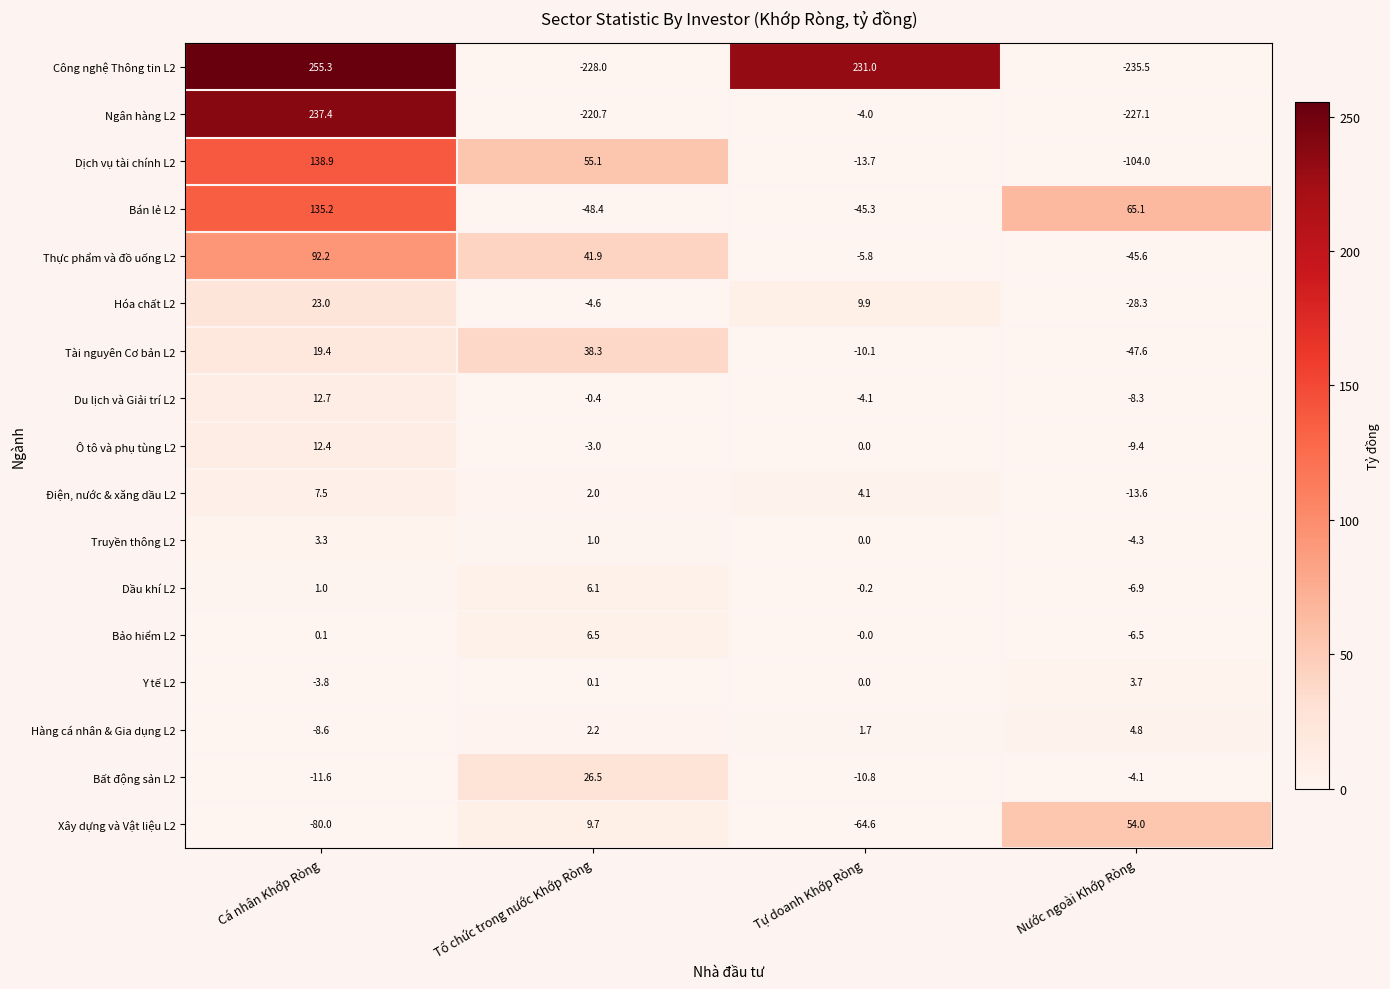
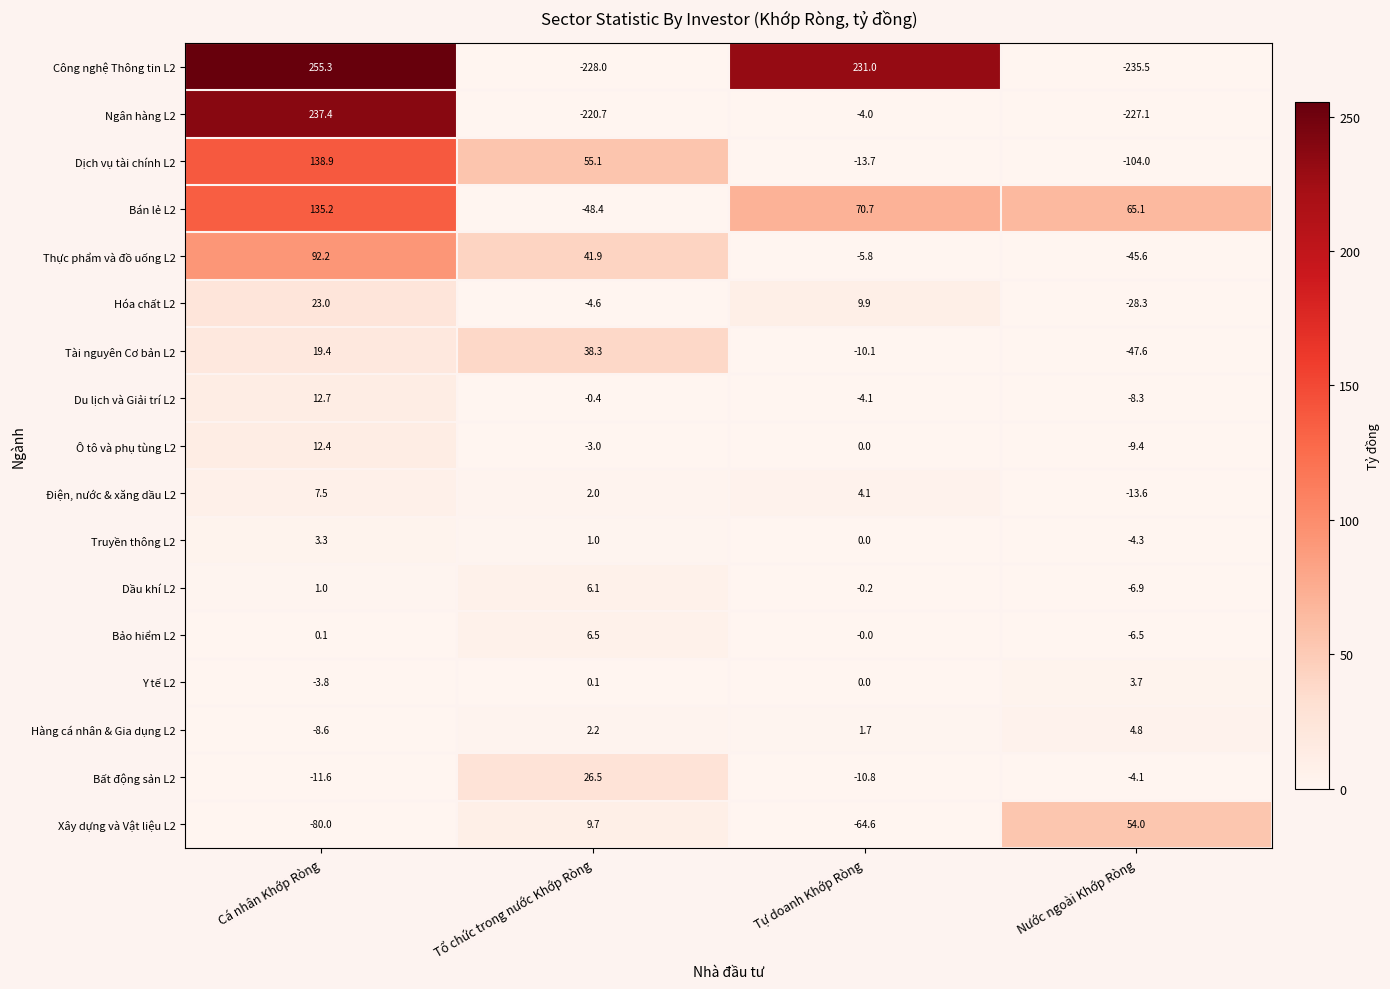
  {
    "Công nghệ Thông tin L2": {
      "Cá nhân Khớp Ròng": 255.3,
      "Tổ chức trong nước Khớp Ròng": -228.0,
      "Tự doanh Khớp Ròng": 231.0,
      "Nước ngoài Khớp Ròng": -235.5
    },
    "Ngân hàng L2": {
      "Cá nhân Khớp Ròng": 237.4,
      "Tổ chức trong nước Khớp Ròng": -220.7,
      "Tự doanh Khớp Ròng": -4.0,
      "Nước ngoài Khớp Ròng": -227.1
    },
    "Dịch vụ tài chính L2": {
      "Cá nhân Khớp Ròng": 138.9,
      "Tổ chức trong nước Khớp Ròng": 55.1,
      "Tự doanh Khớp Ròng": -13.7,
      "Nước ngoài Khớp Ròng": -104.0
    },
    "Bán lẻ L2": {
      "Cá nhân Khớp Ròng": 135.2,
      "Tổ chức trong nước Khớp Ròng": -48.4,
-     "Tự doanh Khớp Ròng": -45.3,
+     "Tự doanh Khớp Ròng": 70.7,
      "Nước ngoài Khớp Ròng": 65.1
    },
    "Thực phẩm và đồ uống L2": {
      "Cá nhân Khớp Ròng": 92.2,
      "Tổ chức trong nước Khớp Ròng": 41.9,
      "Tự doanh Khớp Ròng": -5.8,
      "Nước ngoài Khớp Ròng": -45.6
    },
    "Hóa chất L2": {
      "Cá nhân Khớp Ròng": 23.0,
      "Tổ chức trong nước Khớp Ròng": -4.6,
      "Tự doanh Khớp Ròng": 9.9,
      "Nước ngoài Khớp Ròng": -28.3
    },
    "Tài nguyên Cơ bản L2": {
      "Cá nhân Khớp Ròng": 19.4,
      "Tổ chức trong nước Khớp Ròng": 38.3,
      "Tự doanh Khớp Ròng": -10.1,
      "Nước ngoài Khớp Ròng": -47.6
    },
    "Du lịch và Giải trí L2": {
      "Cá nhân Khớp Ròng": 12.7,
      "Tổ chức trong nước Khớp Ròng": -0.4,
      "Tự doanh Khớp Ròng": -4.1,
      "Nước ngoài Khớp Ròng": -8.3
    },
    "Ô tô và phụ tùng L2": {
      "Cá nhân Khớp Ròng": 12.4,
      "Tổ chức trong nước Khớp Ròng": -3.0,
      "Tự doanh Khớp Ròng": 0.0,
      "Nước ngoài Khớp Ròng": -9.4
    },
    "Điện, nước & xăng dầu L2": {
      "Cá nhân Khớp Ròng": 7.5,
      "Tổ chức trong nước Khớp Ròng": 2.0,
      "Tự doanh Khớp Ròng": 4.1,
      "Nước ngoài Khớp Ròng": -13.6
    },
    "Truyền thông L2": {
      "Cá nhân Khớp Ròng": 3.3,
      "Tổ chức trong nước Khớp Ròng": 1.0,
      "Tự doanh Khớp Ròng": 0.0,
      "Nước ngoài Khớp Ròng": -4.3
    },
    "Dầu khí L2": {
      "Cá nhân Khớp Ròng": 1.0,
      "Tổ chức trong nước Khớp Ròng": 6.1,
      "Tự doanh Khớp Ròng": -0.2,
      "Nước ngoài Khớp Ròng": -6.9
    },
    "Bảo hiểm L2": {
      "Cá nhân Khớp Ròng": 0.1,
      "Tổ chức trong nước Khớp Ròng": 6.5,
      "Tự doanh Khớp Ròng": -0.0,
      "Nước ngoài Khớp Ròng": -6.5
    },
    "Y tế L2": {
      "Cá nhân Khớp Ròng": -3.8,
      "Tổ chức trong nước Khớp Ròng": 0.1,
      "Tự doanh Khớp Ròng": 0.0,
      "Nước ngoài Khớp Ròng": 3.7
    },
    "Hàng cá nhân & Gia dụng L2": {
      "Cá nhân Khớp Ròng": -8.6,
      "Tổ chức trong nước Khớp Ròng": 2.2,
      "Tự doanh Khớp Ròng": 1.7,
      "Nước ngoài Khớp Ròng": 4.8
    },
    "Bất động sản L2": {
      "Cá nhân Khớp Ròng": -11.6,
      "Tổ chức trong nước Khớp Ròng": 26.5,
      "Tự doanh Khớp Ròng": -10.8,
      "Nước ngoài Khớp Ròng": -4.1
    },
    "Xây dựng và Vật liệu L2": {
      "Cá nhân Khớp Ròng": -80.0,
      "Tổ chức trong nước Khớp Ròng": 9.7,
      "Tự doanh Khớp Ròng": -64.6,
      "Nước ngoài Khớp Ròng": 54.0
    }
  }
